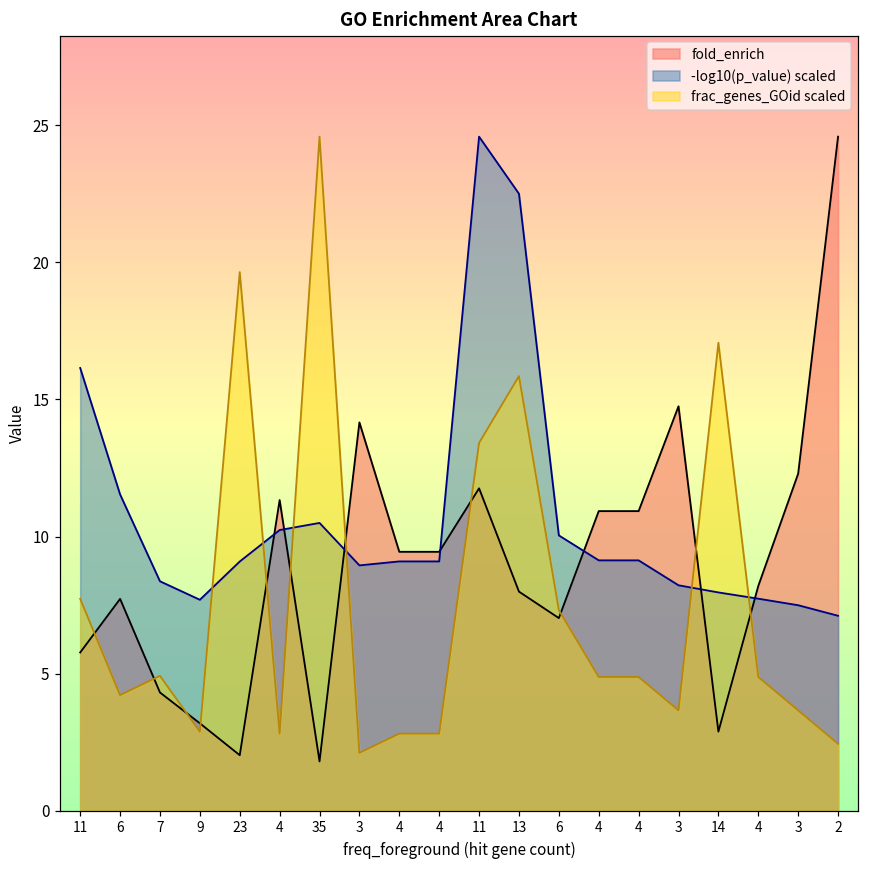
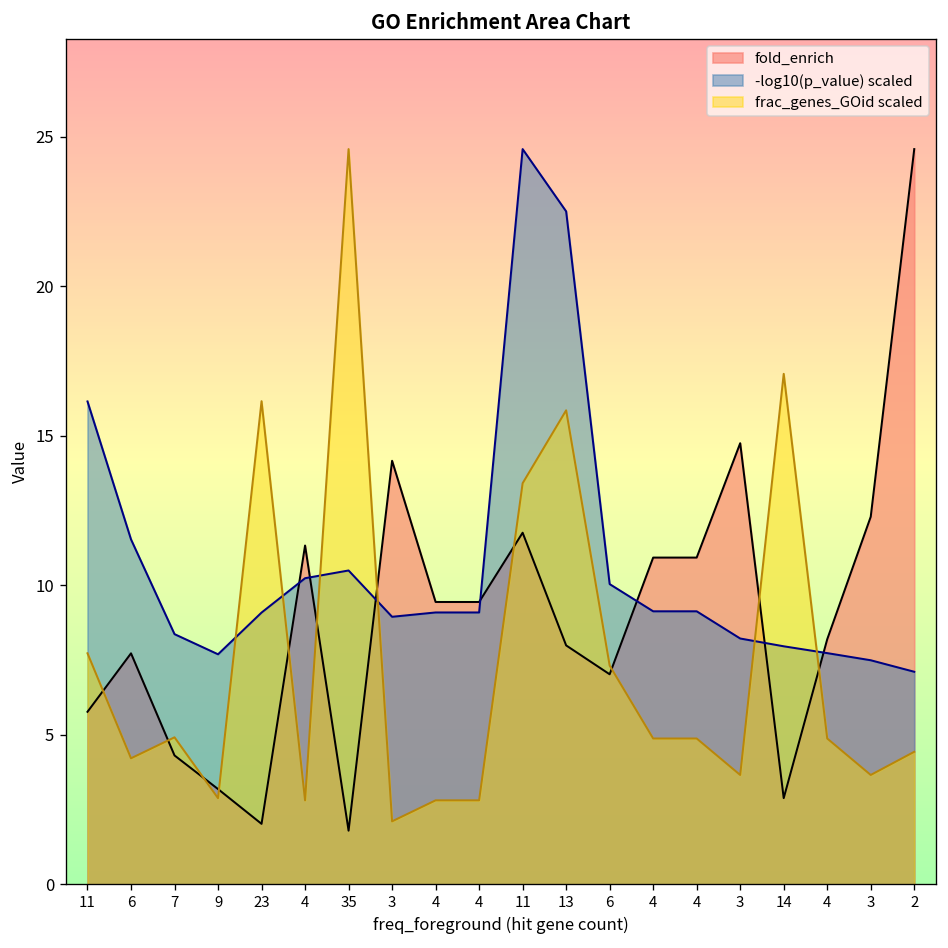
  {
    "fold_enrich": {
      "7": 4.3,
      "9": 3.2,
      "23": 2.0,
      "35": 1.8,
      "13": 8.0,
      "14": 2.9,
      "2": 24.6
    },
    "-log10(p_value) scaled": {
      "7": 8.4,
      "9": 7.7,
      "23": 9.1,
      "35": 10.5,
      "13": 22.5,
      "14": 8.0,
      "2": 7.1
    },
    "frac_genes_GOid scaled": {
      "7": 4.9,
      "9": 2.9,
-     "23": 19.6,
+     "23": 16.2,
      "35": 24.6,
      "13": 15.9,
      "14": 17.1,
-     "2": 2.4
+     "2": 4.4
    }
  }
